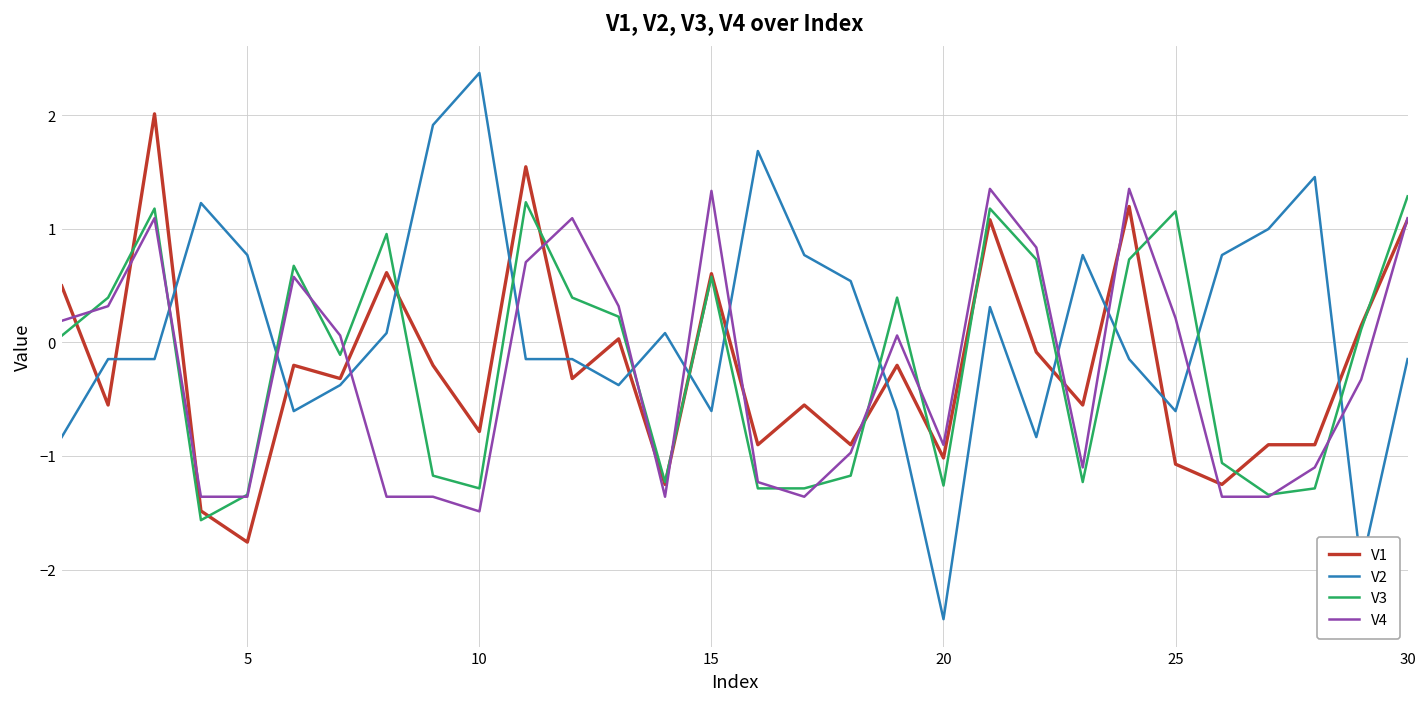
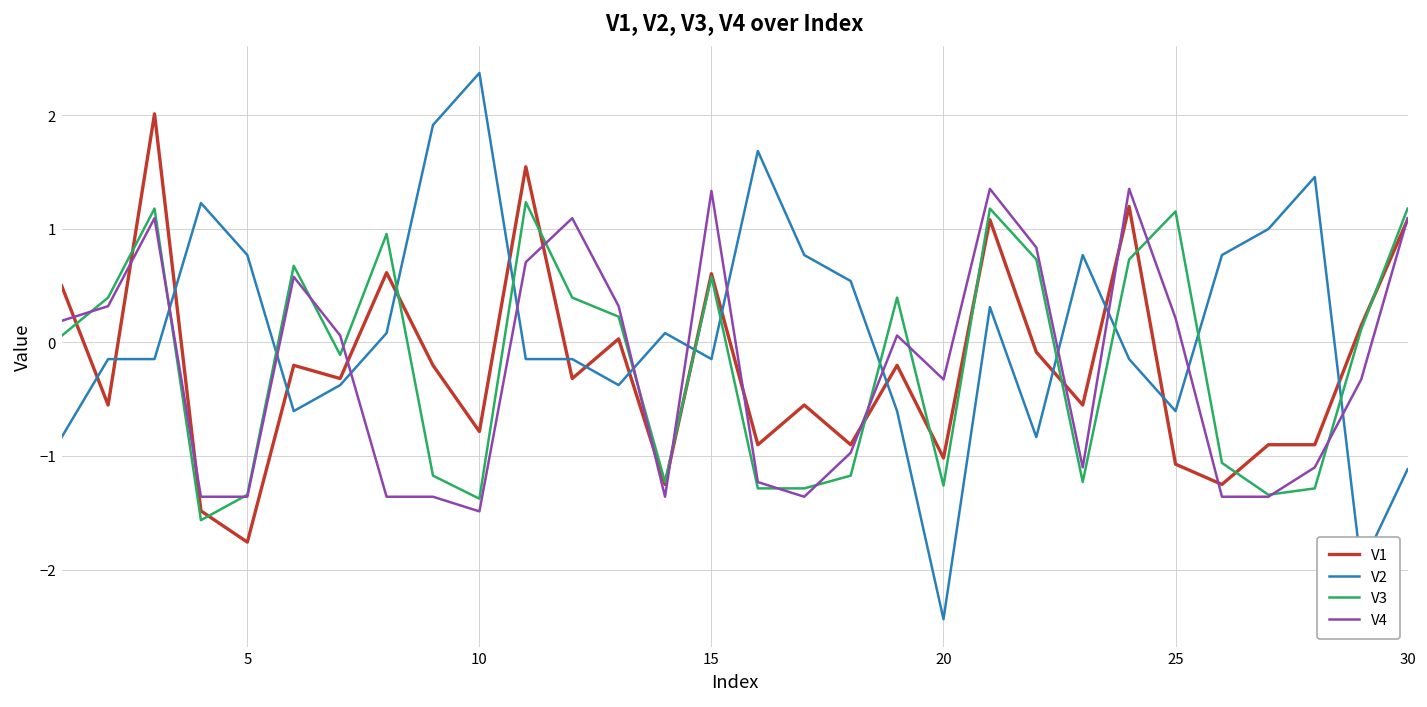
  {
    "V1": {
      "5": -1.8,
      "10": -0.8,
      "20": -1.0,
      "25": -1.1
    },
    "V2": {
      "5": 0.8,
      "10": 2.4,
-     "15": -0.6,
+     "15": -0.1,
      "20": -2.4,
      "25": -0.6,
-     "30": -0.1
+     "30": -1.1
    },
    "V3": {
-     "10": -1.3,
+     "10": -1.4,
      "20": -1.3,
      "25": 1.2,
-     "30": 1.3
+     "30": 1.2
    },
    "V4": {
      "10": -1.5,
      "15": 1.3,
-     "20": -0.9,
+     "20": -0.3,
      "25": 0.2
    }
  }
